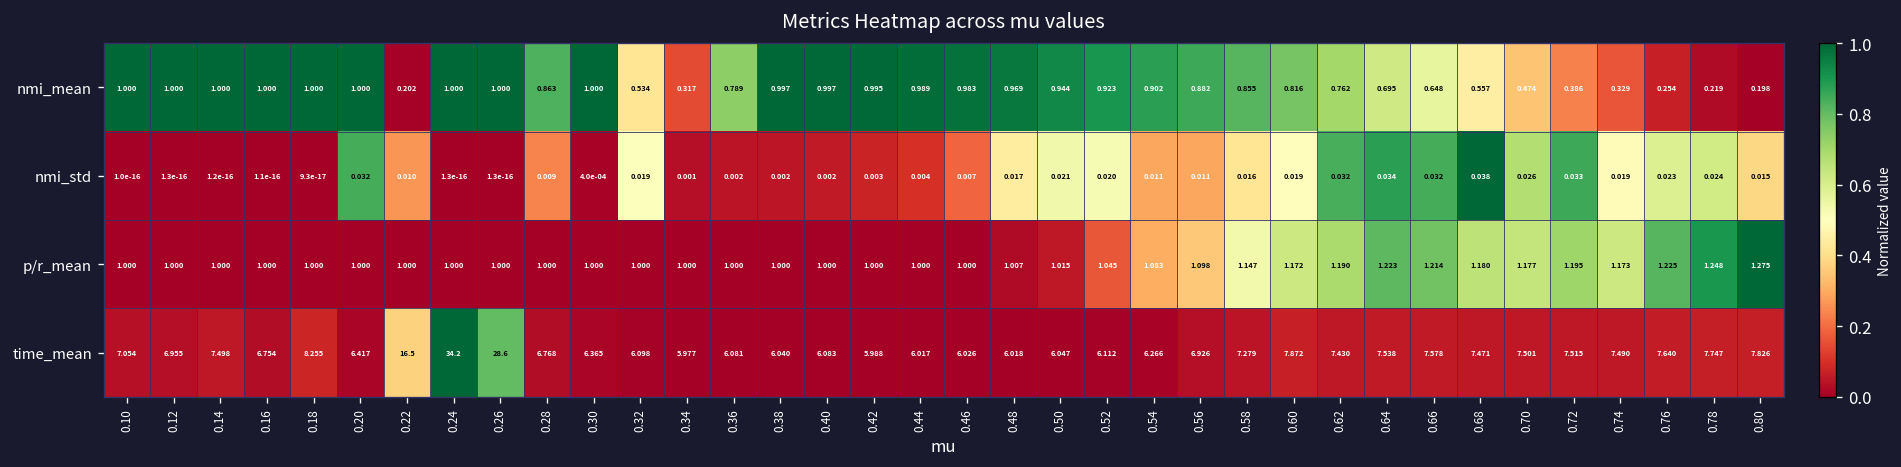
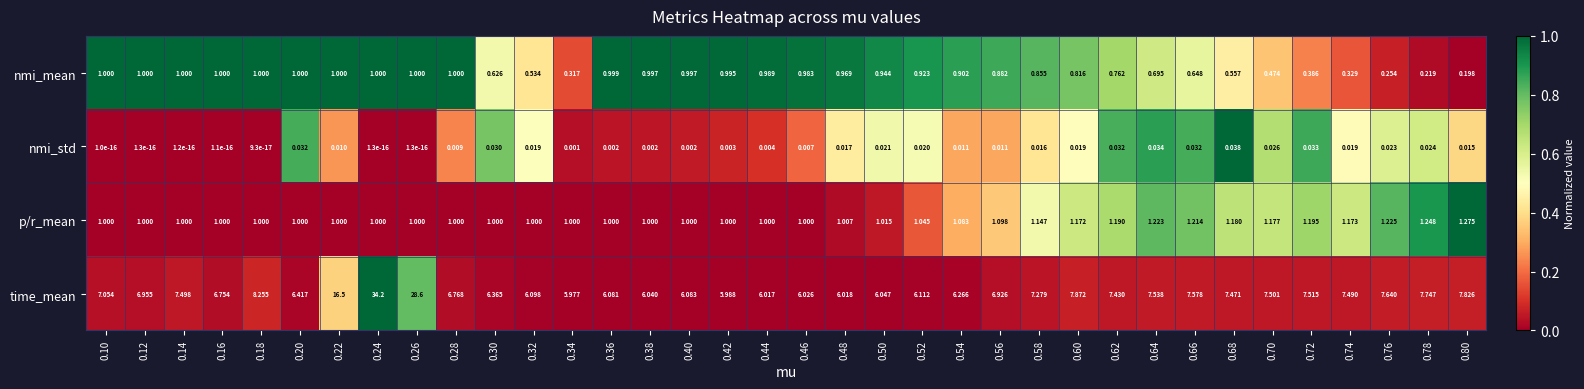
  {
    "nmi_mean": {
      "0.10": "1.000",
      "0.12": "1.000",
      "0.14": "1.000",
      "0.16": "1.000",
      "0.18": "1.000",
      "0.20": "1.000",
-     "0.22": "0.202",
+     "0.22": "1.000",
      "0.24": "1.000",
      "0.26": "1.000",
-     "0.28": "0.863",
-     "0.30": "1.000",
+     "0.28": "1.000",
+     "0.30": "0.626",
      "0.32": "0.534",
      "0.34": "0.317",
-     "0.36": "0.789",
+     "0.36": "0.999",
      "0.38": "0.997",
      "0.40": "0.997",
      "0.42": "0.995",
      "0.44": "0.989",
      "0.46": "0.983",
      "0.48": "0.969",
      "0.50": "0.944",
      "0.52": "0.923",
      "0.54": "0.902",
      "0.56": "0.882",
      "0.58": "0.855",
      "0.60": "0.816",
      "0.62": "0.762",
      "0.64": "0.695",
      "0.66": "0.648",
      "0.68": "0.557",
      "0.70": "0.474",
      "0.72": "0.386",
      "0.74": "0.329",
      "0.76": "0.254",
      "0.78": "0.219",
      "0.80": "0.198"
    },
    "nmi_std": {
      "0.10": "1.0e-16",
      "0.12": "1.3e-16",
      "0.14": "1.2e-16",
      "0.16": "1.1e-16",
      "0.18": "9.3e-17",
      "0.20": "0.032",
      "0.22": "0.010",
      "0.24": "1.3e-16",
      "0.26": "1.3e-16",
      "0.28": "0.009",
-     "0.30": "4.0e-04",
+     "0.30": "0.030",
      "0.32": "0.019",
      "0.34": "0.001",
      "0.36": "0.002",
      "0.38": "0.002",
      "0.40": "0.002",
      "0.42": "0.003",
      "0.44": "0.004",
      "0.46": "0.007",
      "0.48": "0.017",
      "0.50": "0.021",
      "0.52": "0.020",
      "0.54": "0.011",
      "0.56": "0.011",
      "0.58": "0.016",
      "0.60": "0.019",
      "0.62": "0.032",
      "0.64": "0.034",
      "0.66": "0.032",
      "0.68": "0.038",
      "0.70": "0.026",
      "0.72": "0.033",
      "0.74": "0.019",
      "0.76": "0.023",
      "0.78": "0.024",
      "0.80": "0.015"
    },
    "p/r_mean": {
      "0.10": "1.000",
      "0.12": "1.000",
      "0.14": "1.000",
      "0.16": "1.000",
      "0.18": "1.000",
      "0.20": "1.000",
      "0.22": "1.000",
      "0.24": "1.000",
      "0.26": "1.000",
      "0.28": "1.000",
      "0.30": "1.000",
      "0.32": "1.000",
      "0.34": "1.000",
      "0.36": "1.000",
      "0.38": "1.000",
      "0.40": "1.000",
      "0.42": "1.000",
      "0.44": "1.000",
      "0.46": "1.000",
      "0.48": "1.007",
      "0.50": "1.015",
      "0.52": "1.045",
      "0.54": "1.083",
      "0.56": "1.098",
      "0.58": "1.147",
      "0.60": "1.172",
      "0.62": "1.190",
      "0.64": "1.223",
      "0.66": "1.214",
      "0.68": "1.180",
      "0.70": "1.177",
      "0.72": "1.195",
      "0.74": "1.173",
      "0.76": "1.225",
      "0.78": "1.248",
      "0.80": "1.275"
    },
    "time_mean": {
      "0.10": "7.054",
      "0.12": "6.955",
      "0.14": "7.498",
      "0.16": "6.754",
      "0.18": "8.255",
      "0.20": "6.417",
      "0.22": "16.5",
      "0.24": "34.2",
      "0.26": "28.6",
      "0.28": "6.768",
      "0.30": "6.365",
      "0.32": "6.098",
      "0.34": "5.977",
      "0.36": "6.081",
      "0.38": "6.040",
      "0.40": "6.083",
      "0.42": "5.988",
      "0.44": "6.017",
      "0.46": "6.026",
      "0.48": "6.018",
      "0.50": "6.047",
      "0.52": "6.112",
      "0.54": "6.266",
      "0.56": "6.926",
      "0.58": "7.279",
      "0.60": "7.872",
      "0.62": "7.430",
      "0.64": "7.538",
      "0.66": "7.578",
      "0.68": "7.471",
      "0.70": "7.501",
      "0.72": "7.515",
      "0.74": "7.490",
      "0.76": "7.640",
      "0.78": "7.747",
      "0.80": "7.826"
    }
  }
